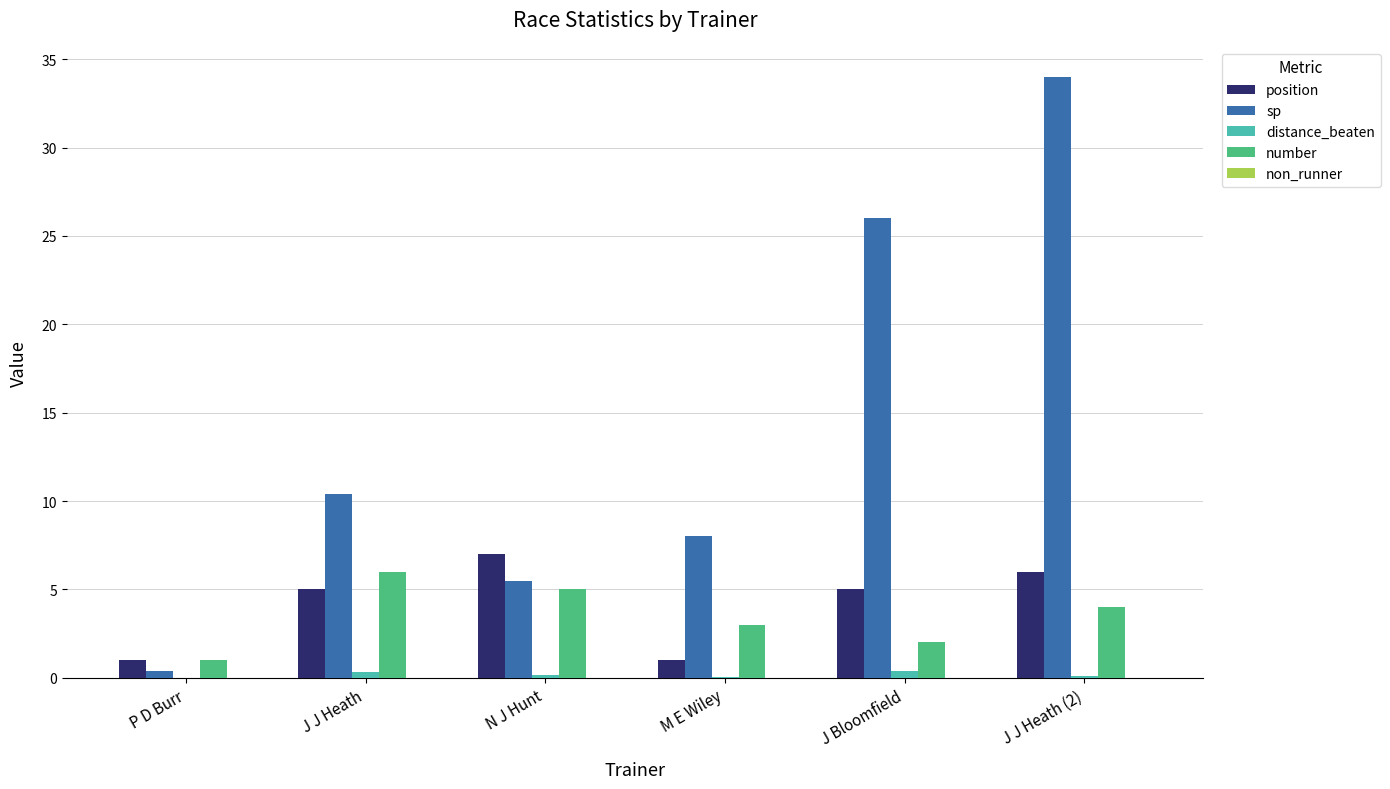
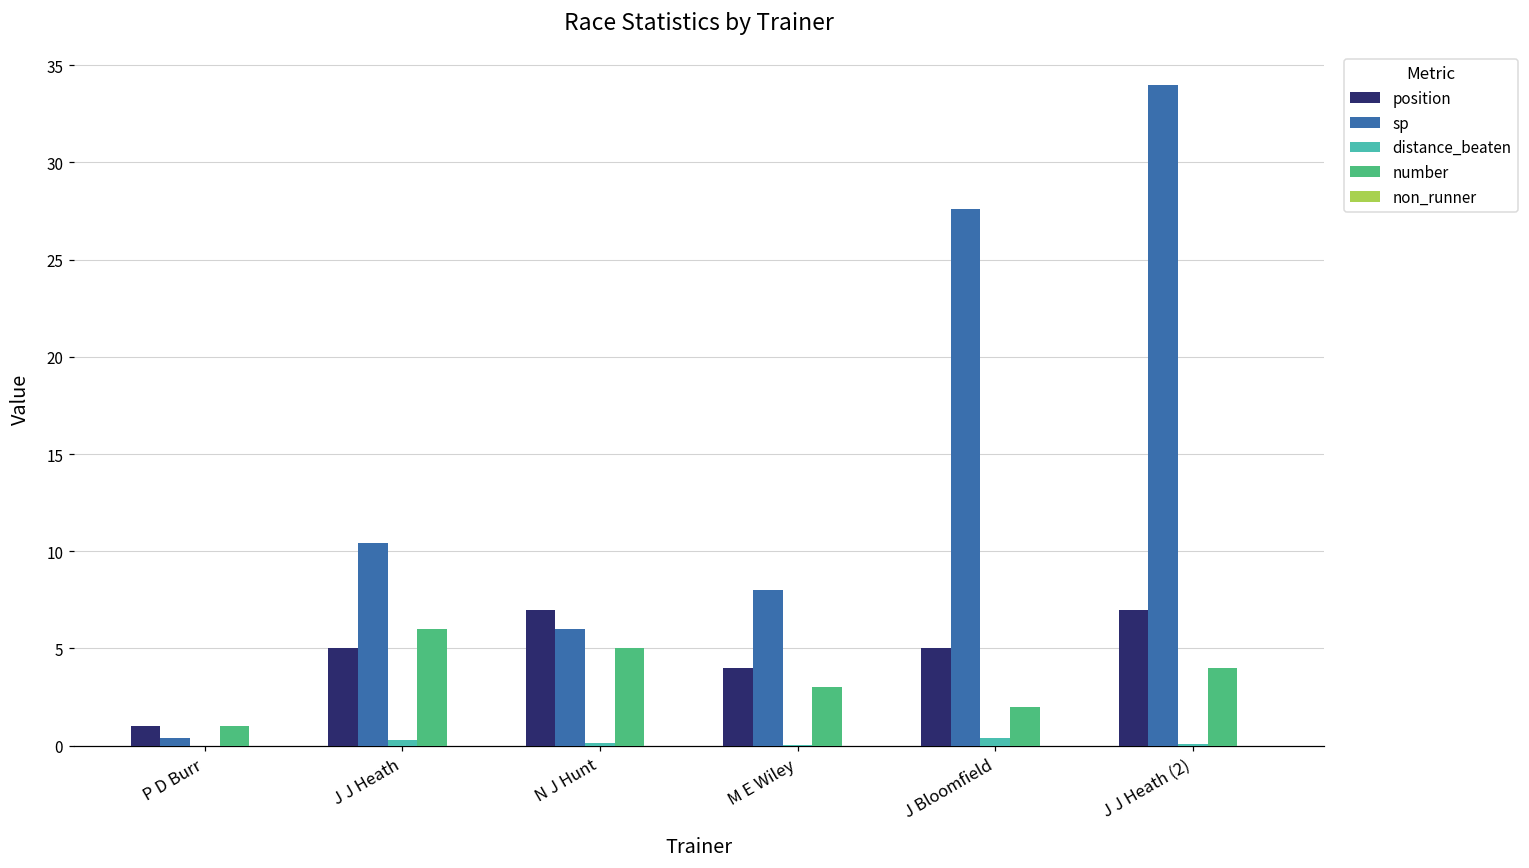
  {
    "position": {
      "P D Burr": 1,
      "J J Heath": 5,
      "N J Hunt": 7,
-     "M E Wiley": 1,
+     "M E Wiley": 4,
      "J Bloomfield": 5,
-     "J J Heath (2)": 6
+     "J J Heath (2)": 7
    },
    "sp": {
      "P D Burr": 0.4,
      "J J Heath": 10.4,
-     "N J Hunt": 5.5,
+     "N J Hunt": 6.0,
      "M E Wiley": 8.0,
-     "J Bloomfield": 26.0,
+     "J Bloomfield": 27.6,
      "J J Heath (2)": 34.0
    },
    "non_runner": {
      "P D Burr": 0.0,
      "J J Heath": 0.0,
      "N J Hunt": 0.0,
      "M E Wiley": 0.0,
      "J Bloomfield": 0.0,
      "J J Heath (2)": 0.0
    }
  }
